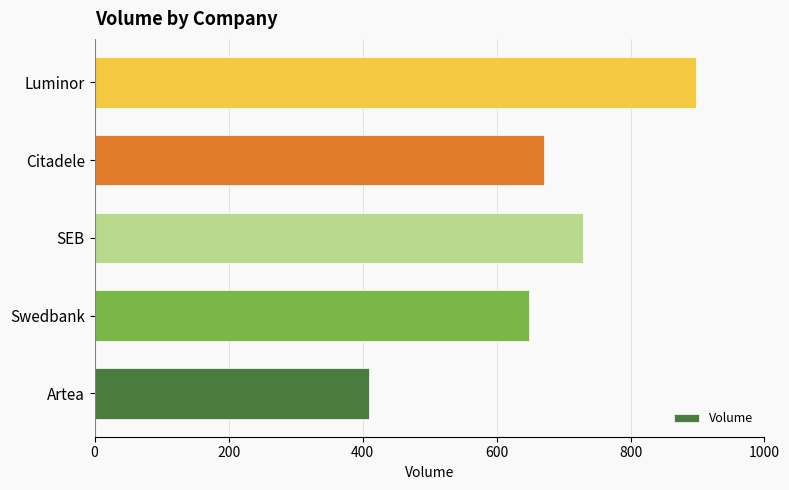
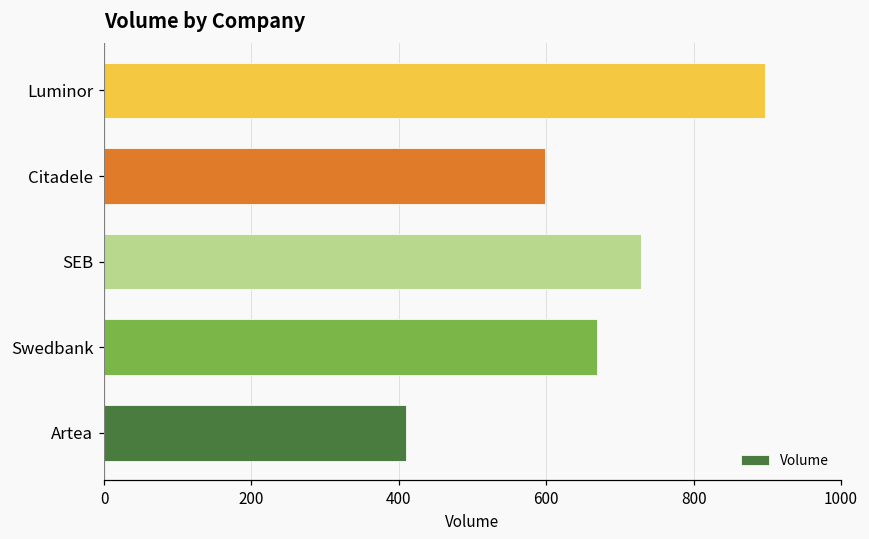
  {
    "Luminor": 900,
-   "Citadele": 670,
+   "Citadele": 600,
    "SEB": 730,
-   "Swedbank": 650,
+   "Swedbank": 670,
    "Artea": 410
  }
